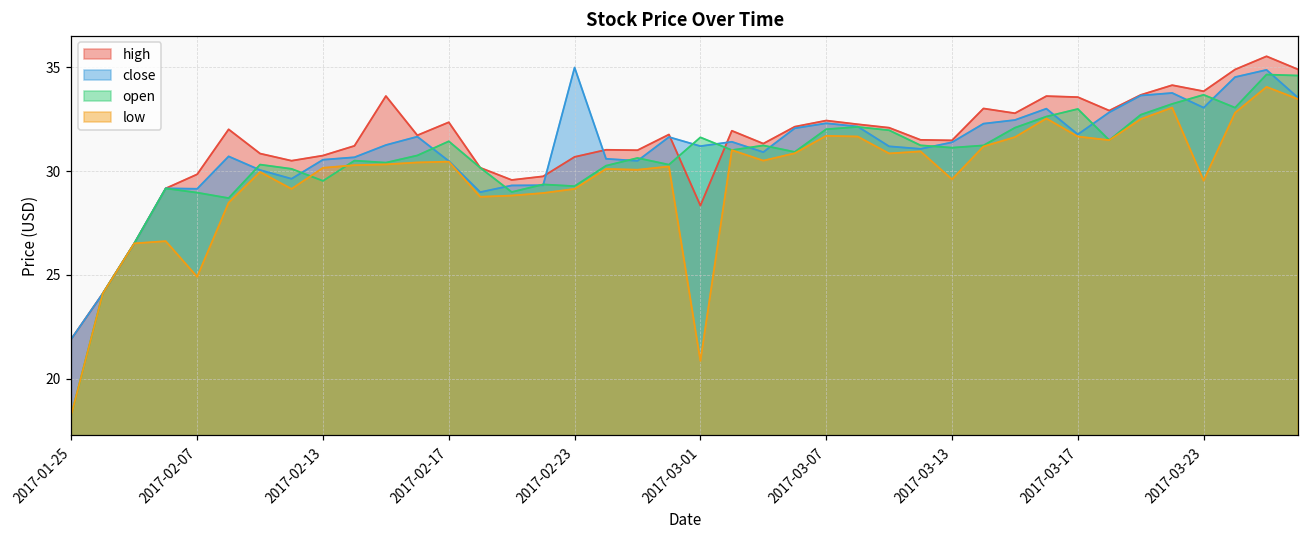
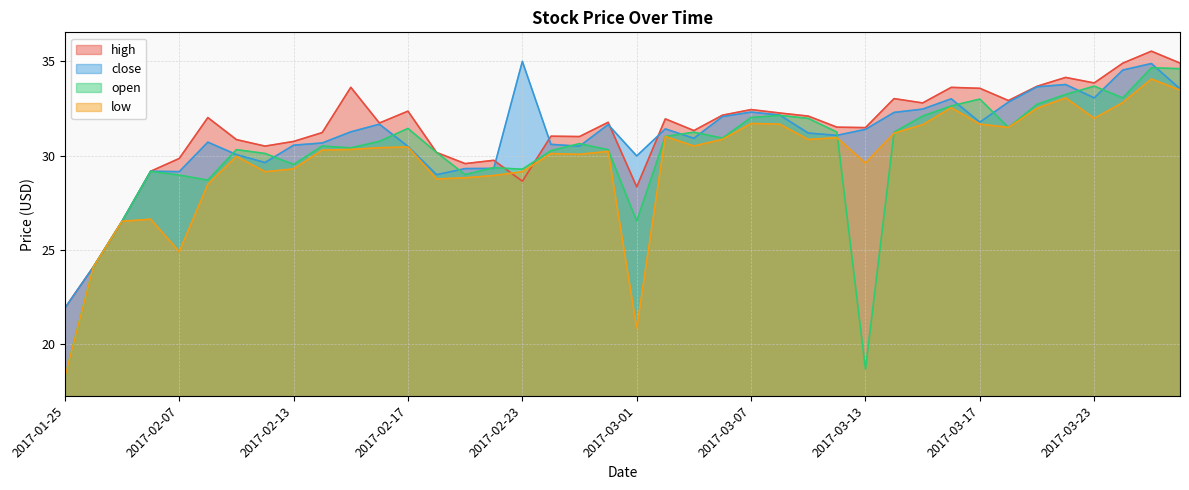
  {
    "high": {
      "2017-02-07": 29.8,
      "2017-02-13": 30.7,
      "2017-02-17": 32.4,
-     "2017-02-23": 30.7,
+     "2017-02-23": 28.6,
      "2017-03-01": 28.3,
      "2017-03-17": 33.6,
      "2017-03-23": 33.8
    },
    "close": {
      "2017-02-07": 29.1,
      "2017-02-13": 30.5,
      "2017-02-23": 35.0,
-     "2017-03-01": 31.2,
+     "2017-03-01": 30.0,
      "2017-03-23": 33.1
    },
    "open": {
      "2017-02-07": 29.0,
      "2017-02-13": 29.5,
      "2017-02-17": 31.4,
-     "2017-03-01": 31.6,
+     "2017-03-01": 26.5,
      "2017-03-07": 32.0,
-     "2017-03-13": 31.1,
+     "2017-03-13": 18.7,
      "2017-03-17": 33.0,
      "2017-03-23": 33.7
    },
    "low": {
      "2017-02-07": 24.9,
-     "2017-02-13": 30.2,
+     "2017-02-13": 29.3,
      "2017-03-01": 20.9,
      "2017-03-07": 31.7,
      "2017-03-13": 29.6,
-     "2017-03-23": 29.5
+     "2017-03-23": 32.0
    }
  }
